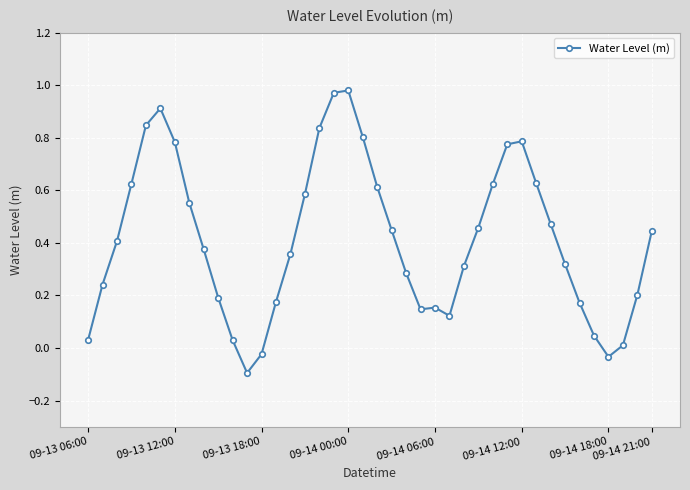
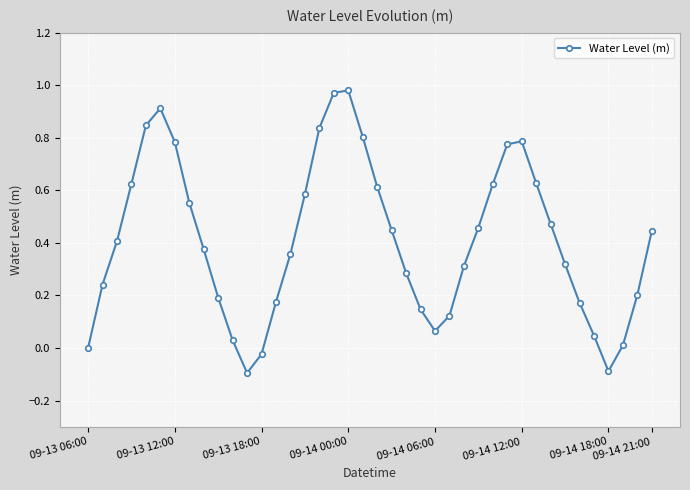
  {
-   "09-13 06:00": 0.03,
+   "09-13 06:00": 0.00,
    "09-13 12:00": 0.78,
    "09-13 18:00": -0.02,
    "09-14 00:00": 0.98,
-   "09-14 06:00": 0.15,
+   "09-14 06:00": 0.06,
    "09-14 12:00": 0.79,
-   "09-14 18:00": -0.03,
+   "09-14 18:00": -0.09,
    "09-14 21:00": 0.45
  }
